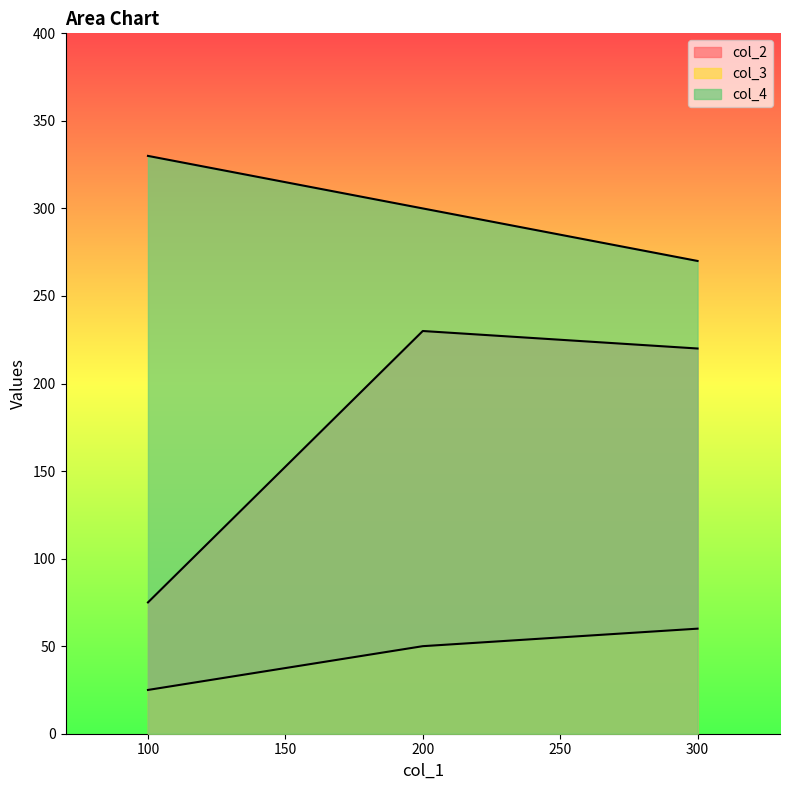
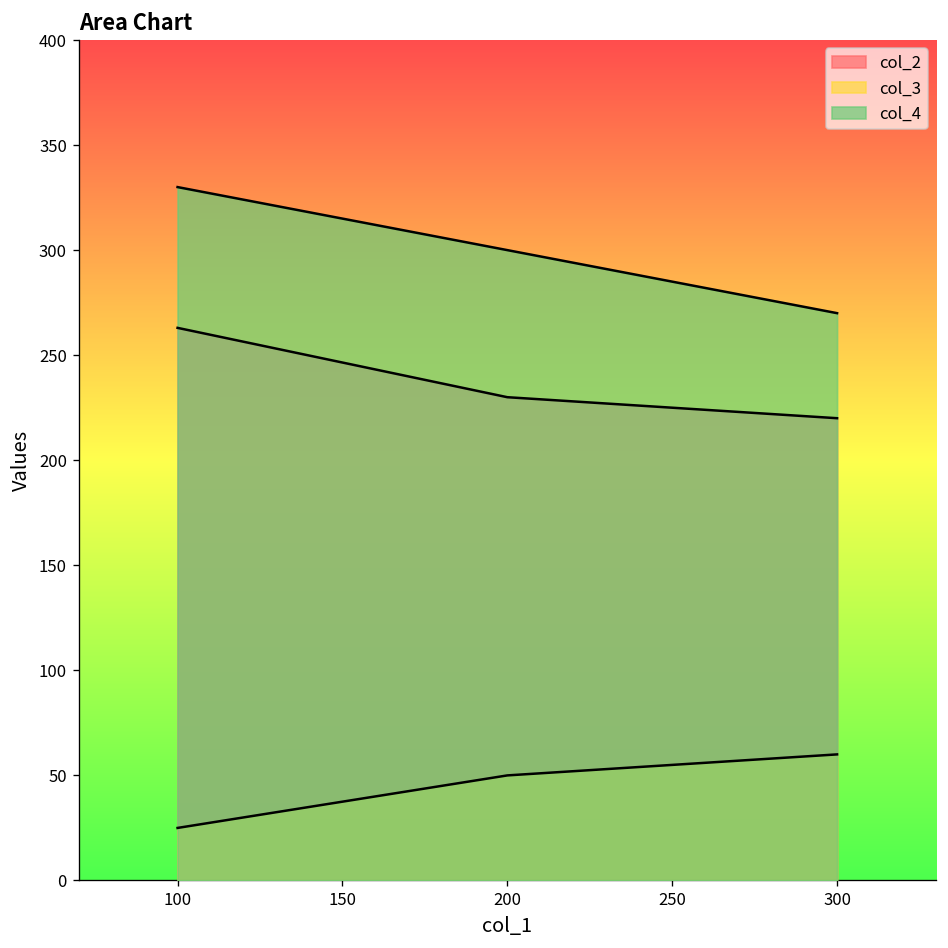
  {
    "col_2": {
-     "100": 75,
+     "100": 263,
      "200": 230,
      "300": 220
    },
    "col_3": {
      "100": 25,
      "200": 50,
      "300": 60
    },
    "col_4": {
      "100": 330,
      "200": 300,
      "300": 270
    }
  }
